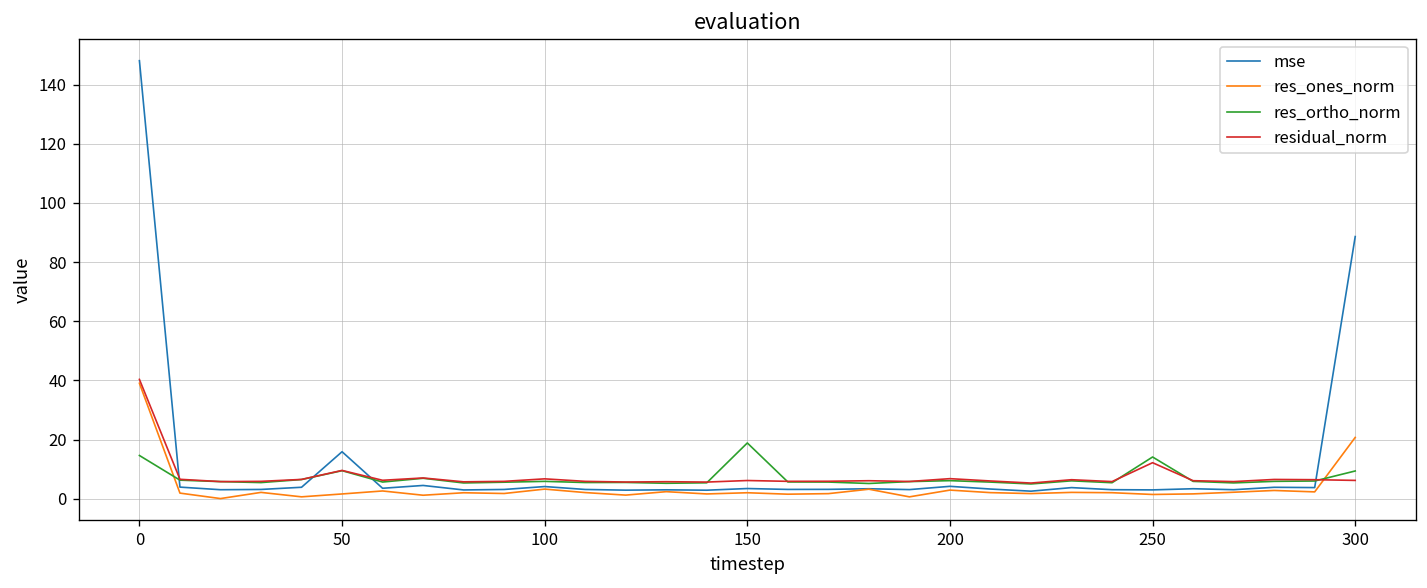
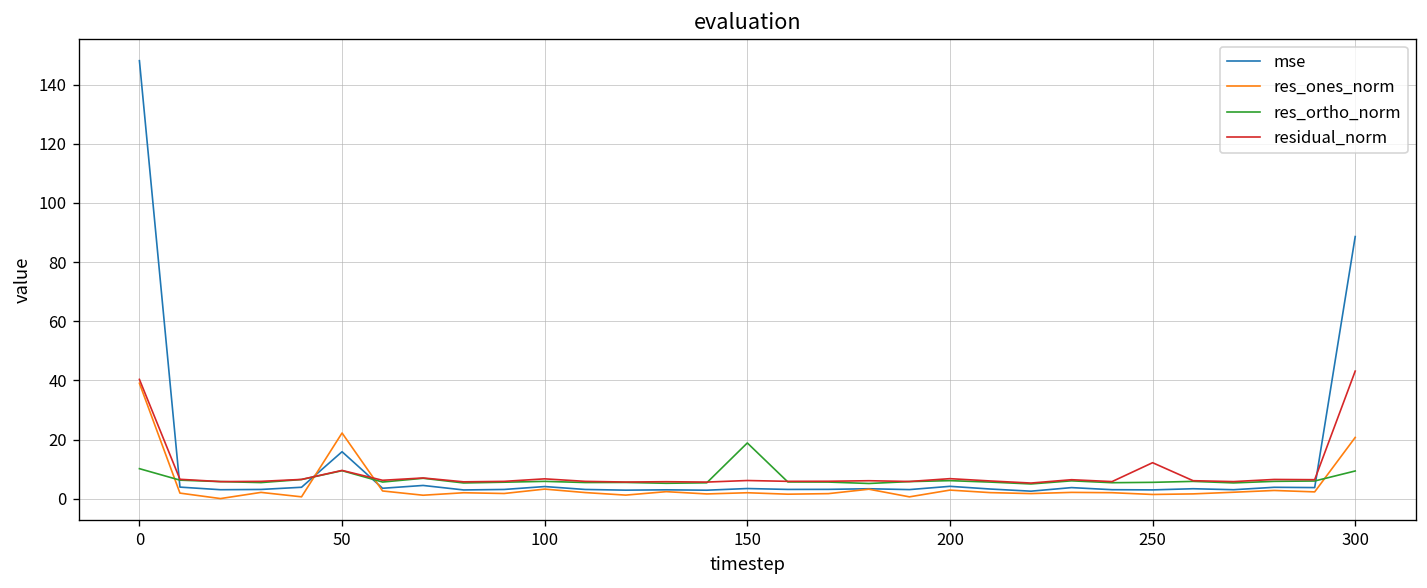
  {
    "mse": {
      "0": 148,
      "50": 16,
      "150": 3,
      "200": 4,
      "250": 3,
      "300": 89
    },
    "res_ones_norm": {
      "0": 39,
-     "50": 2,
+     "50": 22,
      "150": 2,
      "200": 3,
      "250": 1,
      "300": 21
    },
    "res_ortho_norm": {
-     "0": 15,
+     "0": 10,
      "150": 19,
-     "250": 14,
+     "250": 6,
      "300": 9
    },
    "residual_norm": {
      "0": 40,
      "150": 6,
      "250": 12,
-     "300": 6
+     "300": 43
    }
  }
